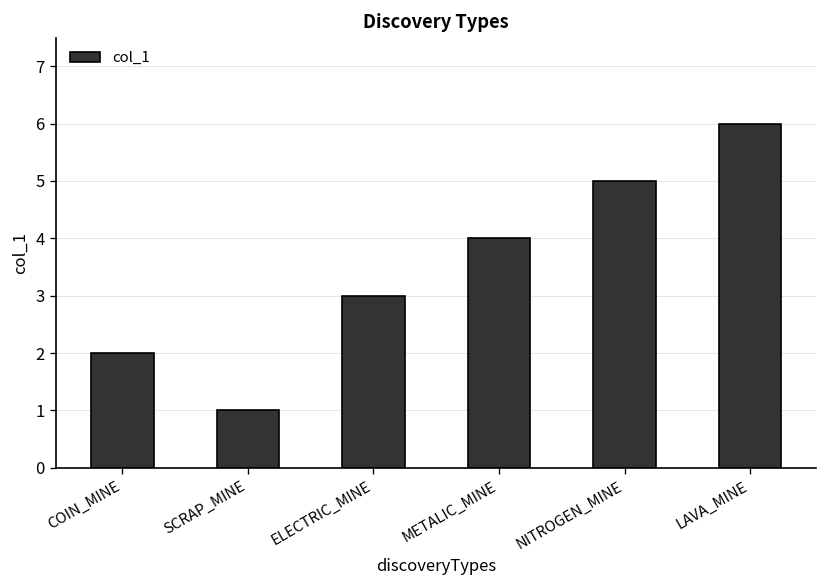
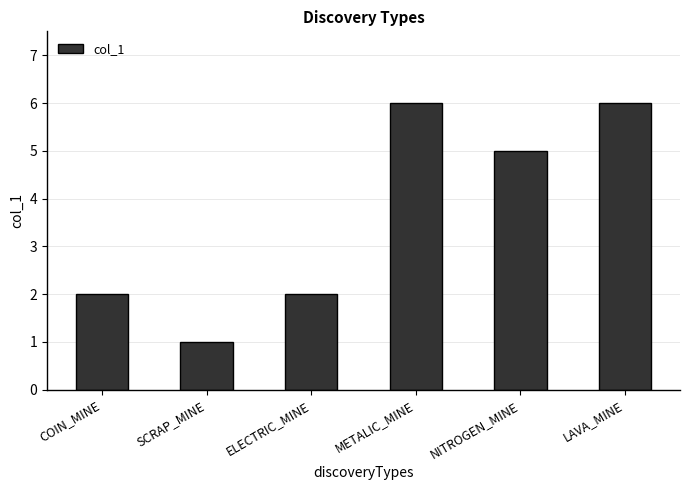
  {
    "COIN_MINE": 2,
    "SCRAP_MINE": 1,
-   "ELECTRIC_MINE": 3,
-   "METALIC_MINE": 4,
+   "ELECTRIC_MINE": 2,
+   "METALIC_MINE": 6,
    "NITROGEN_MINE": 5,
    "LAVA_MINE": 6
  }
